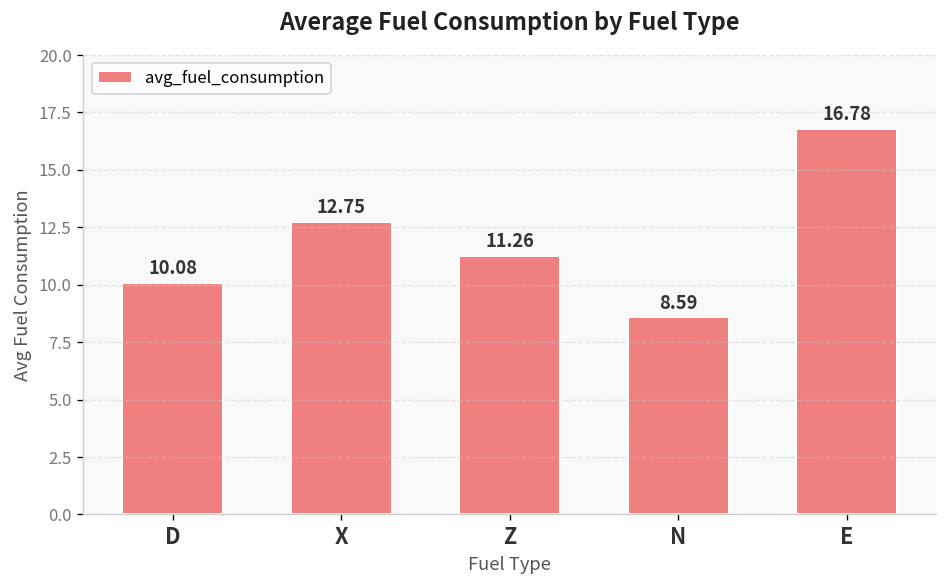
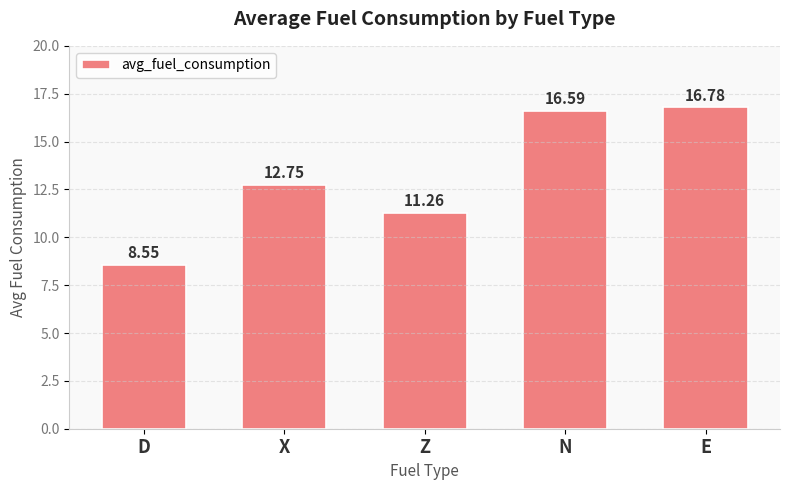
  {
-   "D": 10.08,
+   "D": 8.55,
    "X": 12.75,
    "Z": 11.26,
-   "N": 8.59,
+   "N": 16.59,
    "E": 16.78
  }
